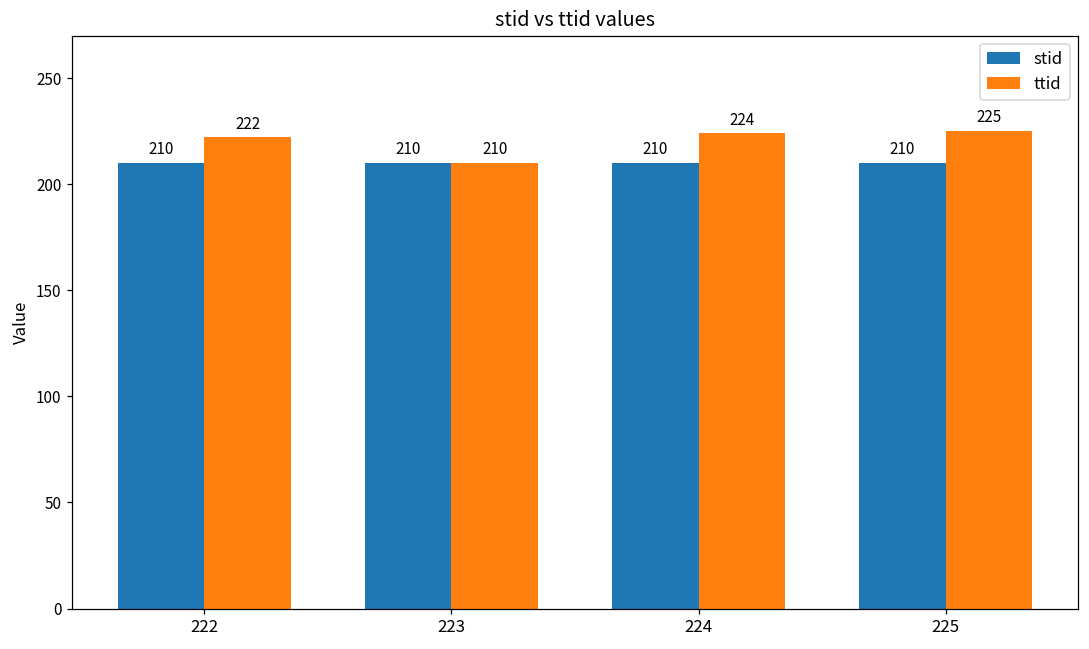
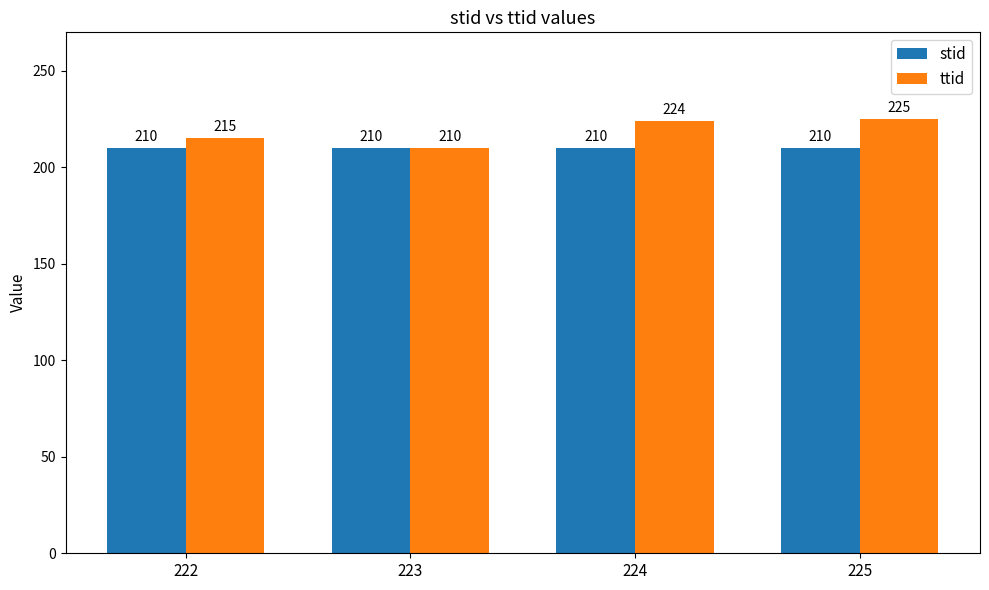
  {
    "stid": {
      "222": 210,
      "223": 210,
      "224": 210,
      "225": 210
    },
    "ttid": {
-     "222": 222,
+     "222": 215,
      "223": 210,
      "224": 224,
      "225": 225
    }
  }
